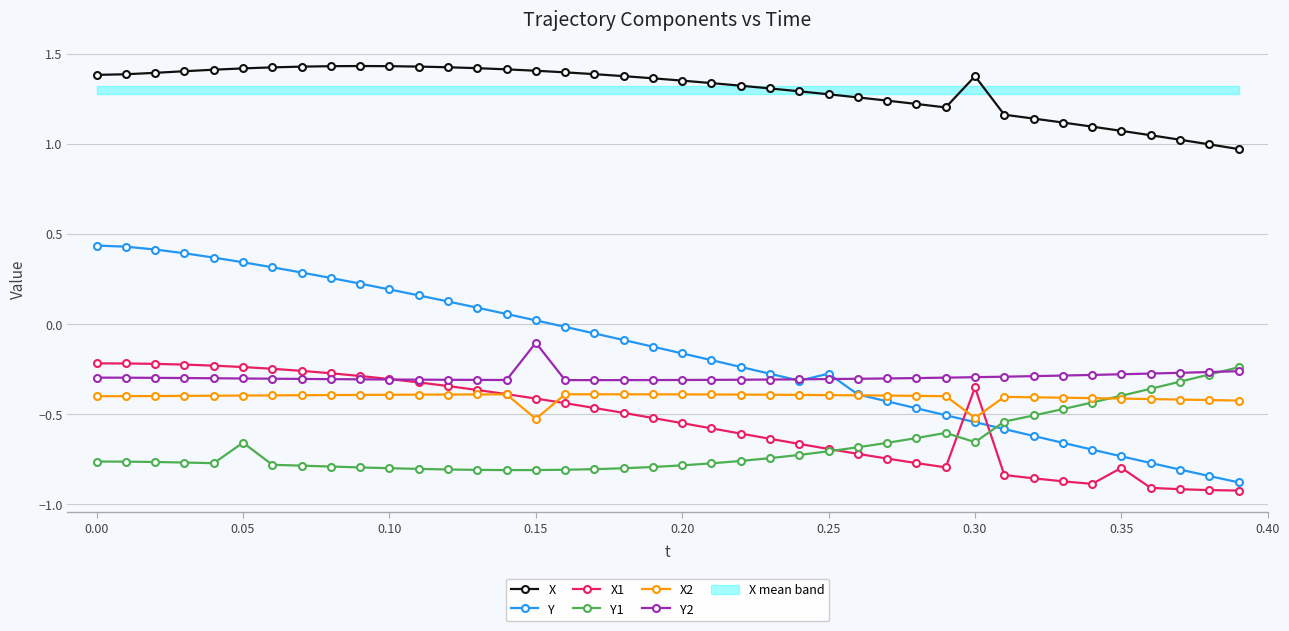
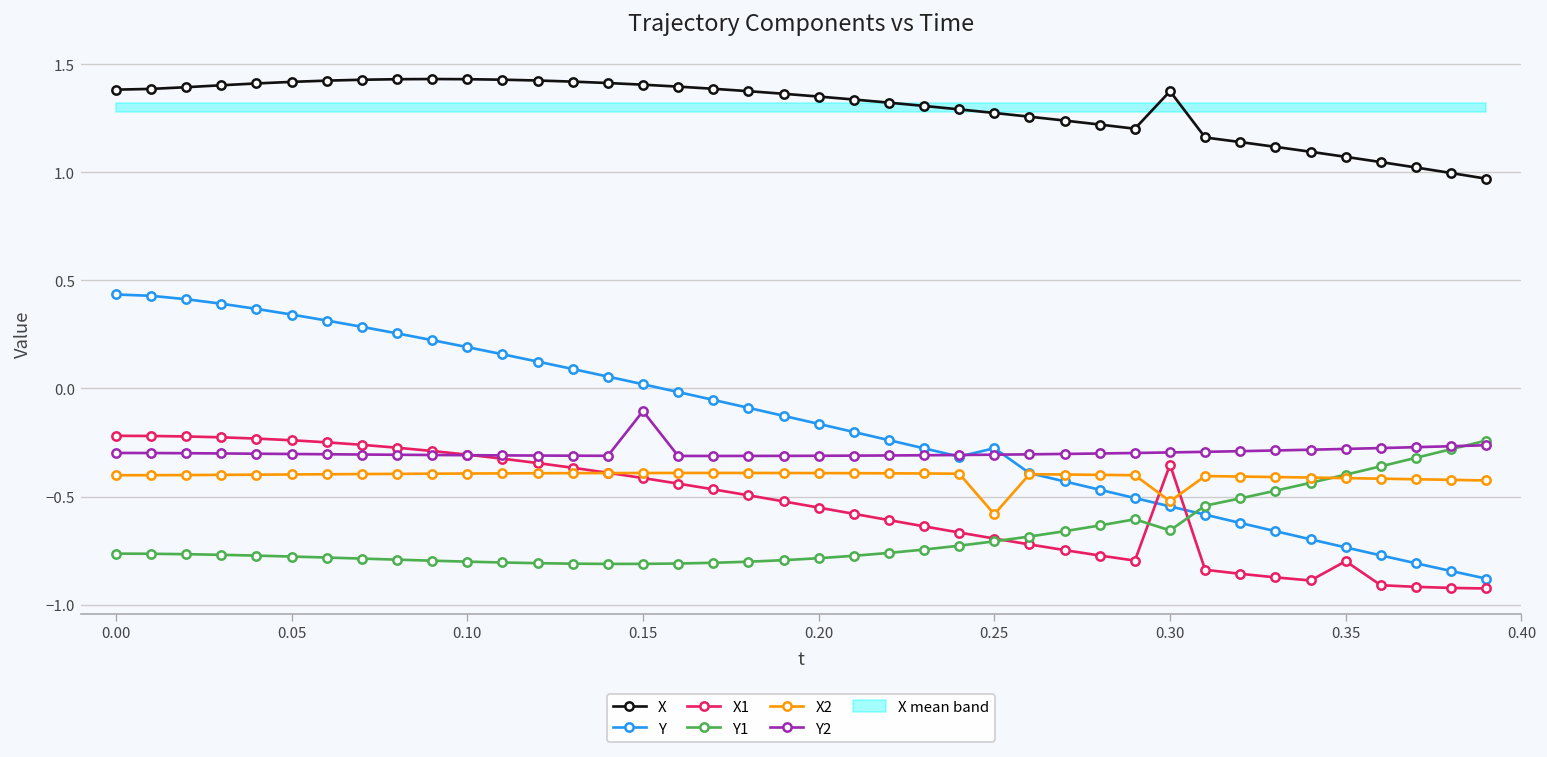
  {
    "X": {
      "0.00": 1.38,
      "0.05": 1.42,
      "0.10": 1.43,
      "0.15": 1.41,
      "0.20": 1.35,
      "0.25": 1.27,
      "0.30": 1.37,
      "0.35": 1.07
    },
    "X mean band": {
      "0.00": 1.32,
      "0.05": 1.32,
      "0.10": 1.32,
      "0.15": 1.32,
      "0.20": 1.32,
      "0.25": 1.32,
      "0.30": 1.32,
      "0.35": 1.32
    },
    "Y": {
      "0.00": 0.43,
      "0.05": 0.34,
      "0.10": 0.19,
      "0.15": 0.02,
      "0.20": -0.16,
      "0.25": -0.28,
      "0.30": -0.55,
      "0.35": -0.74
    },
    "X1": {
      "0.00": -0.22,
      "0.05": -0.24,
      "0.15": -0.41,
      "0.20": -0.55,
      "0.30": -0.35,
      "0.35": -0.80
    },
    "Y1": {
      "0.00": -0.76,
-     "0.05": -0.66,
+     "0.05": -0.78,
      "0.10": -0.80,
      "0.15": -0.81,
      "0.20": -0.79,
      "0.30": -0.66,
      "0.35": -0.40
    },
    "X2": {
      "0.00": -0.40,
      "0.05": -0.40,
      "0.10": -0.39,
-     "0.15": -0.53,
+     "0.15": -0.39,
      "0.20": -0.39,
-     "0.25": -0.40,
+     "0.25": -0.58,
      "0.30": -0.52,
      "0.35": -0.41
    },
    "Y2": {
      "0.00": -0.30,
      "0.05": -0.30,
      "0.15": -0.10,
      "0.20": -0.31,
      "0.25": -0.31,
      "0.30": -0.30,
      "0.35": -0.28
    }
  }
